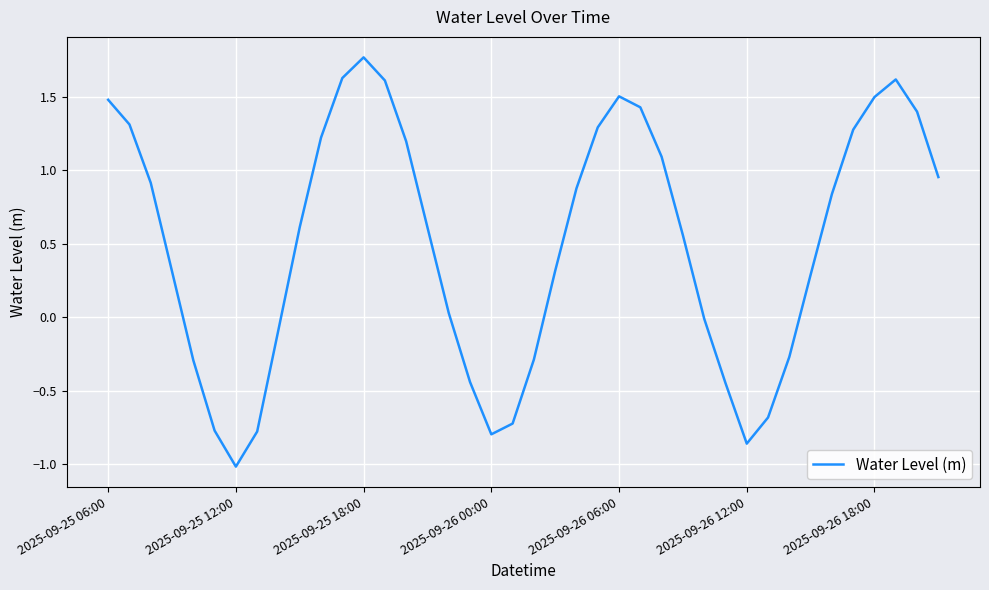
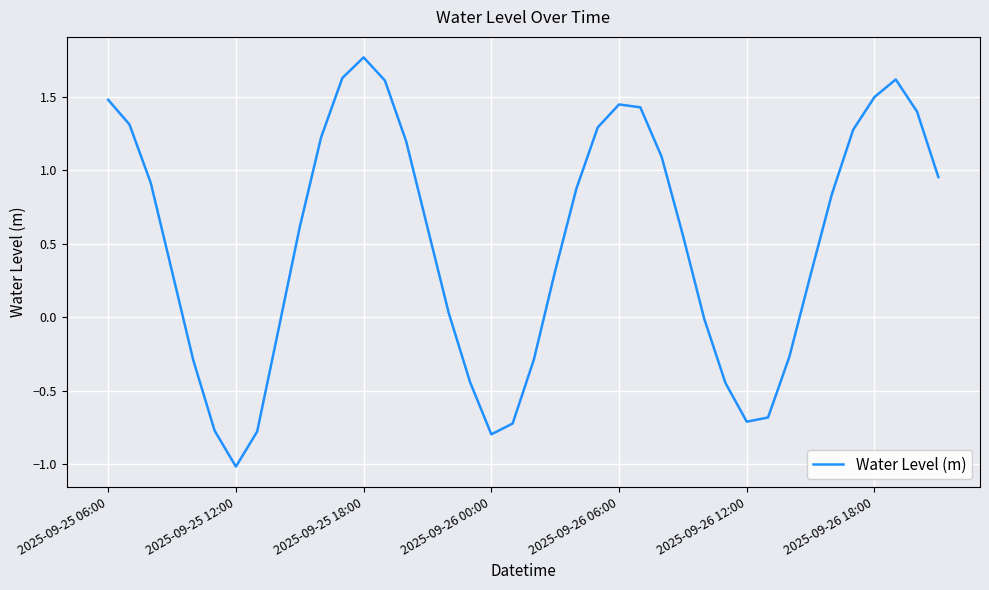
  {
    "2025-09-25 06:00": 1.48,
    "2025-09-25 12:00": -1.01,
    "2025-09-25 18:00": 1.77,
    "2025-09-26 00:00": -0.80,
-   "2025-09-26 06:00": 1.50,
-   "2025-09-26 12:00": -0.86,
+   "2025-09-26 06:00": 1.45,
+   "2025-09-26 12:00": -0.71,
    "2025-09-26 18:00": 1.50
  }
